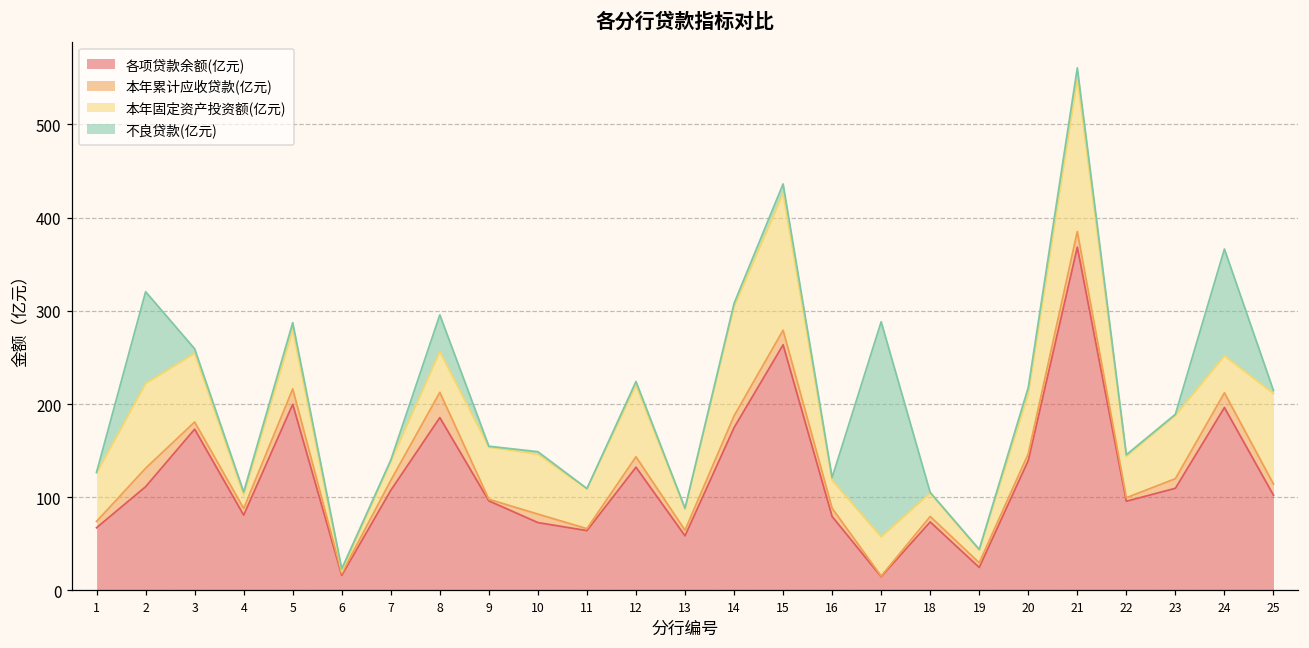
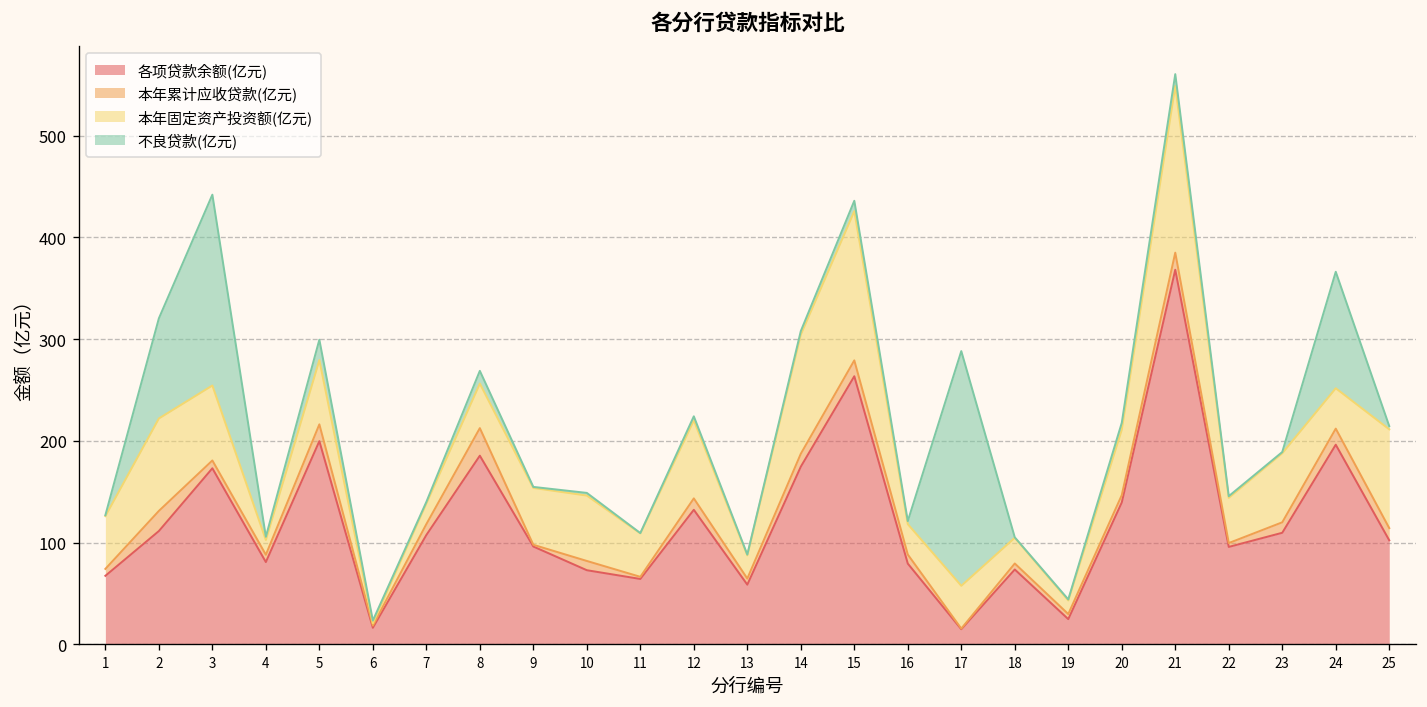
  {
    "不良贷款(亿元)": {
      "2": 100,
-     "3": 0,
+     "3": 190,
      "4": 0,
-     "5": 10,
-     "8": 40,
+     "5": 20,
+     "8": 10,
      "12": 0,
      "14": 0,
      "15": 10,
      "17": 230,
      "20": 10,
      "21": 10,
      "24": 110,
      "25": 0
    }
  }
